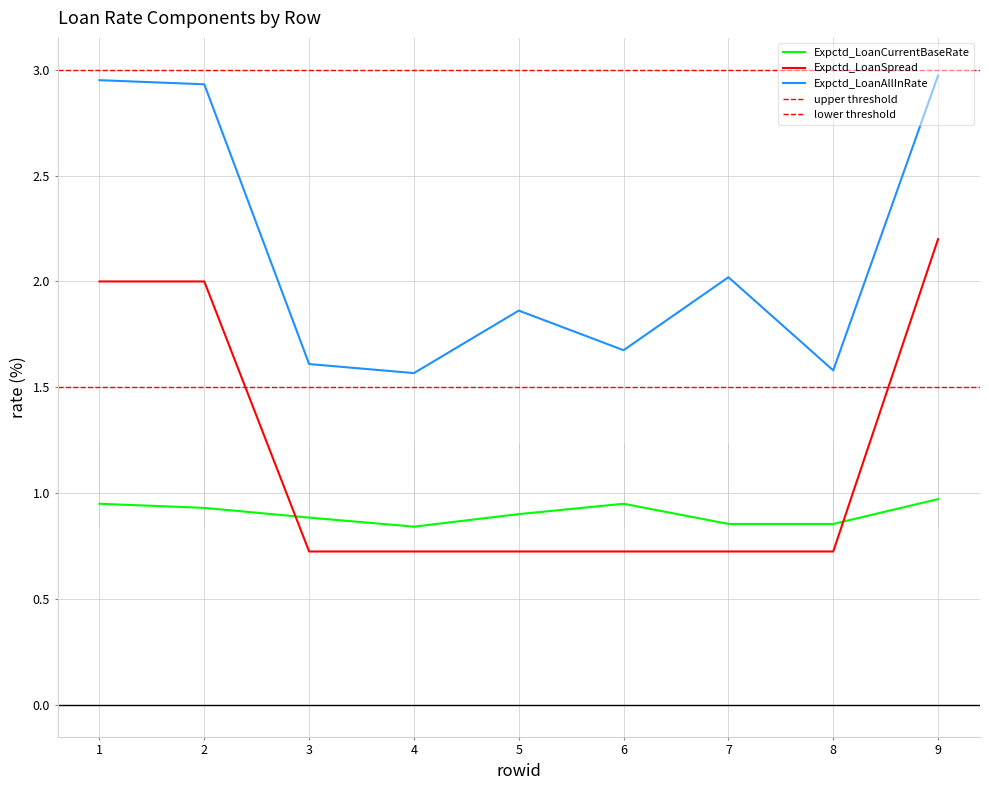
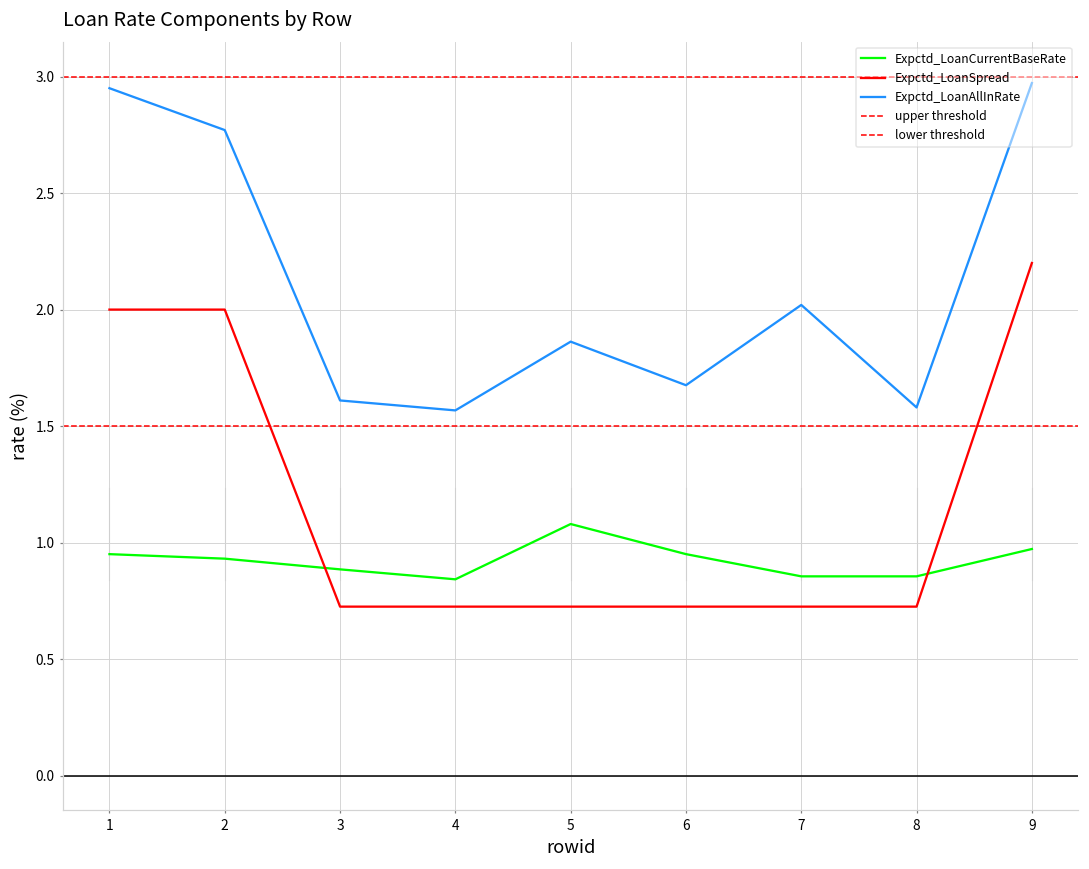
  {
    "Expctd_LoanCurrentBaseRate": {
      "1": 0.95,
      "2": 0.93,
      "3": 0.89,
      "4": 0.84,
-     "5": 0.90,
+     "5": 1.08,
      "6": 0.95,
      "7": 0.86,
      "8": 0.86,
      "9": 0.97
    },
    "Expctd_LoanSpread": {
      "1": 2.00,
      "2": 2.00,
      "3": 0.73,
      "4": 0.73,
      "5": 0.73,
      "6": 0.73,
      "7": 0.73,
      "8": 0.73,
      "9": 2.20
    },
    "Expctd_LoanAllInRate": {
      "1": 2.95,
-     "2": 2.93,
+     "2": 2.77,
      "3": 1.61,
      "4": 1.57,
      "5": 1.86,
      "6": 1.68,
      "7": 2.02,
      "8": 1.58
    }
  }
